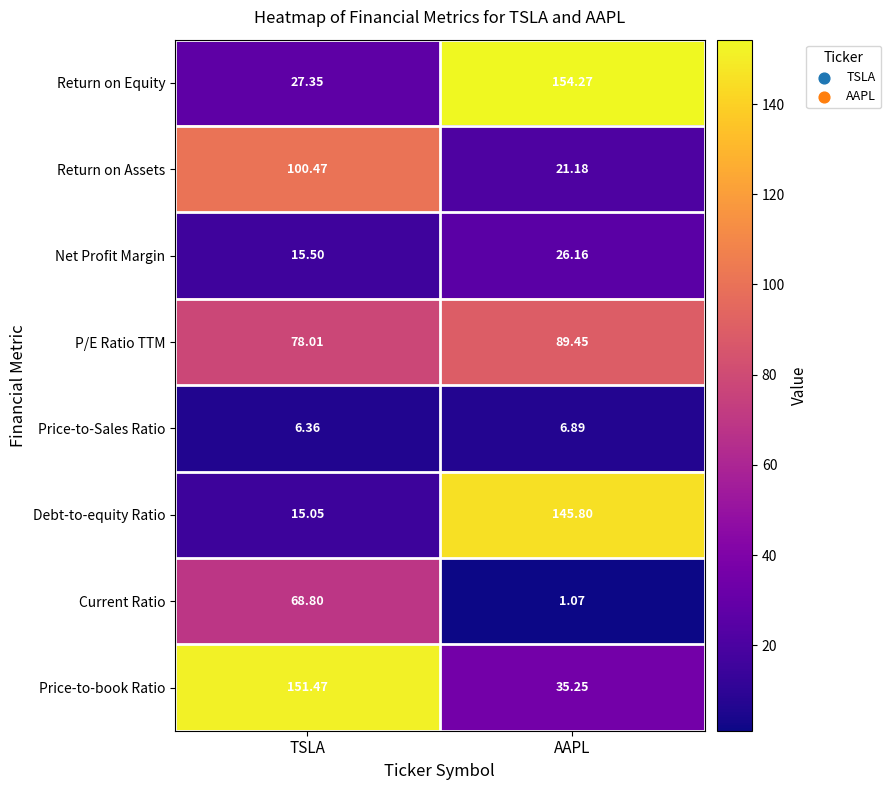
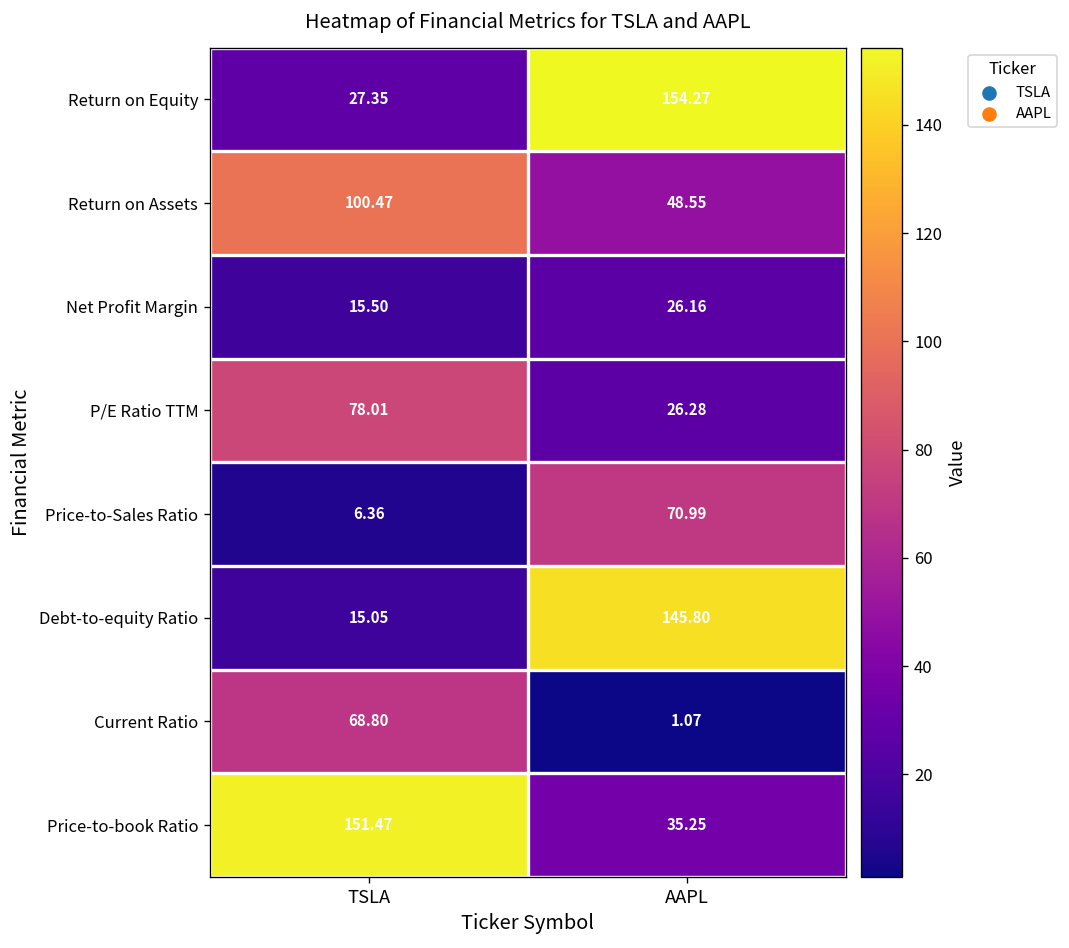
  {
    "Return on Equity": {
      "TSLA": 27.35,
      "AAPL": 154.27
    },
    "Return on Assets": {
      "TSLA": 100.47,
-     "AAPL": 21.18
+     "AAPL": 48.55
    },
    "Net Profit Margin": {
      "TSLA": 15.50,
      "AAPL": 26.16
    },
    "P/E Ratio TTM": {
      "TSLA": 78.01,
-     "AAPL": 89.45
+     "AAPL": 26.28
    },
    "Price-to-Sales Ratio": {
      "TSLA": 6.36,
-     "AAPL": 6.89
+     "AAPL": 70.99
    },
    "Debt-to-equity Ratio": {
      "TSLA": 15.05,
      "AAPL": 145.80
    },
    "Current Ratio": {
      "TSLA": 68.80,
      "AAPL": 1.07
    },
    "Price-to-book Ratio": {
      "TSLA": 151.47,
      "AAPL": 35.25
    }
  }
